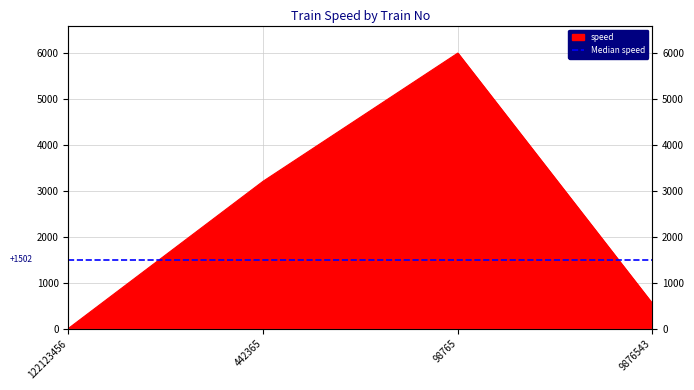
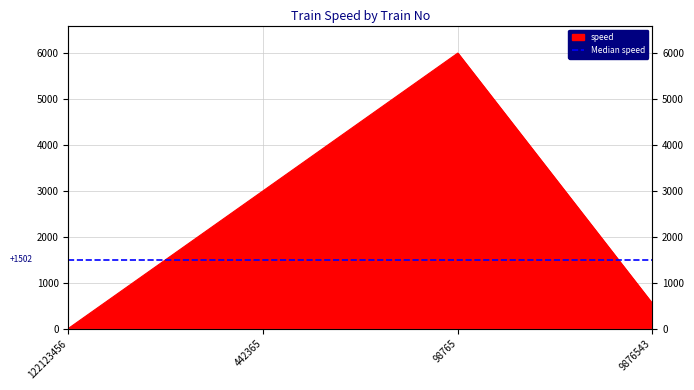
  {
    "122123456": 0,
-   "442365": 3200,
+   "442365": 3000,
    "98765": 6000,
    "9876543": 500
  }
